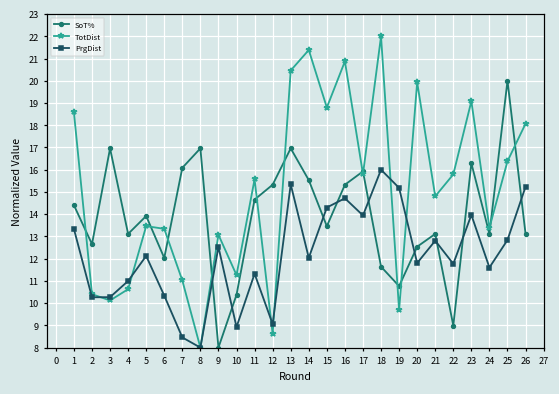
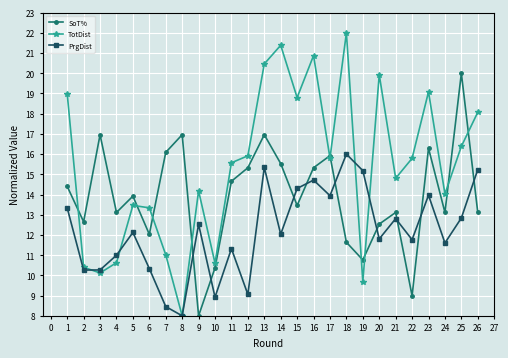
  {
    "TotDist": {
-     "1": 18.6,
+     "1": 19.0,
      "2": 10.4,
      "3": 10.1,
      "4": 10.6,
      "5": 13.5,
      "6": 13.3,
      "7": 11.0,
-     "9": 13.1,
-     "10": 11.3,
+     "9": 14.2,
+     "10": 10.6,
      "11": 15.6,
-     "12": 8.6,
+     "12": 15.9,
      "13": 20.5,
      "14": 21.4,
      "15": 18.8,
      "16": 20.9,
      "18": 22.0,
      "19": 9.7,
      "20": 19.9,
      "21": 14.8,
      "22": 15.8,
      "23": 19.1,
-     "24": 13.4,
+     "24": 14.0,
      "25": 16.4,
      "26": 18.1
    }
  }
